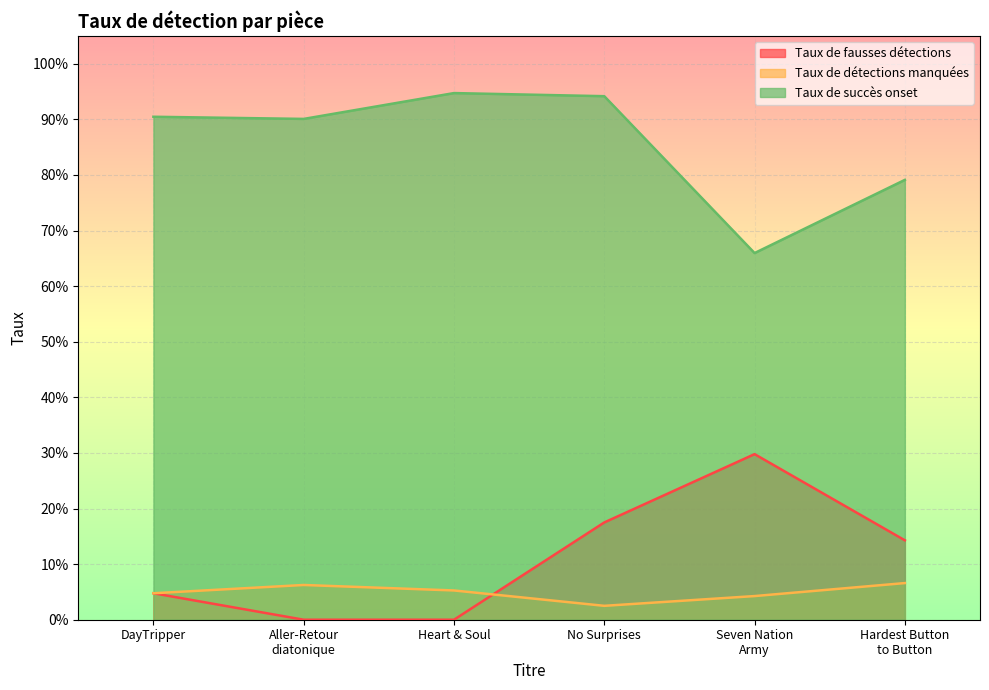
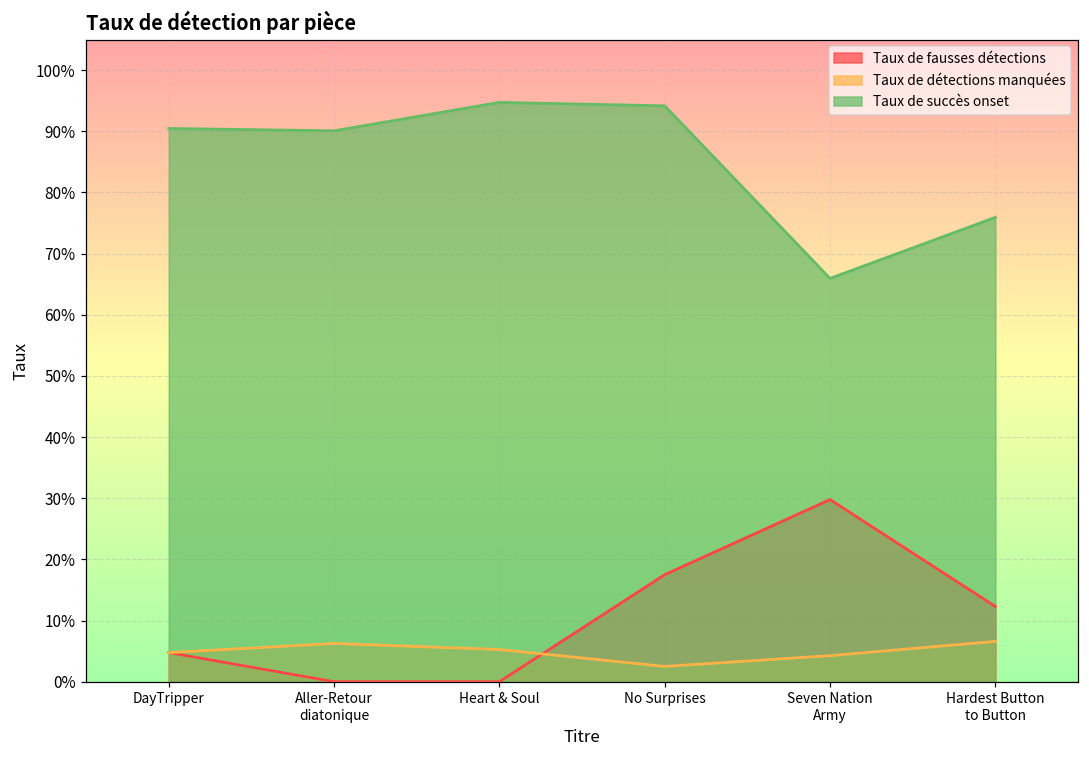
  {
    "Taux de fausses détections": {
      "Aller-Retour diatonique": "0%",
      "Heart & Soul": "0%",
      "No Surprises": "18%",
      "Seven Nation Army": "30%",
-     "Hardest Button to Button": "14%"
+     "Hardest Button to Button": "12%"
    },
    "Taux de détections manquées": {
      "Aller-Retour diatonique": "6%",
      "Heart & Soul": "5%",
      "No Surprises": "3%",
      "Seven Nation Army": "4%",
      "Hardest Button to Button": "7%"
    },
    "Taux de succès onset": {
      "DayTripper": "90%",
      "Aller-Retour diatonique": "90%",
      "Heart & Soul": "95%",
      "No Surprises": "94%",
      "Seven Nation Army": "66%",
-     "Hardest Button to Button": "79%"
+     "Hardest Button to Button": "76%"
    }
  }
